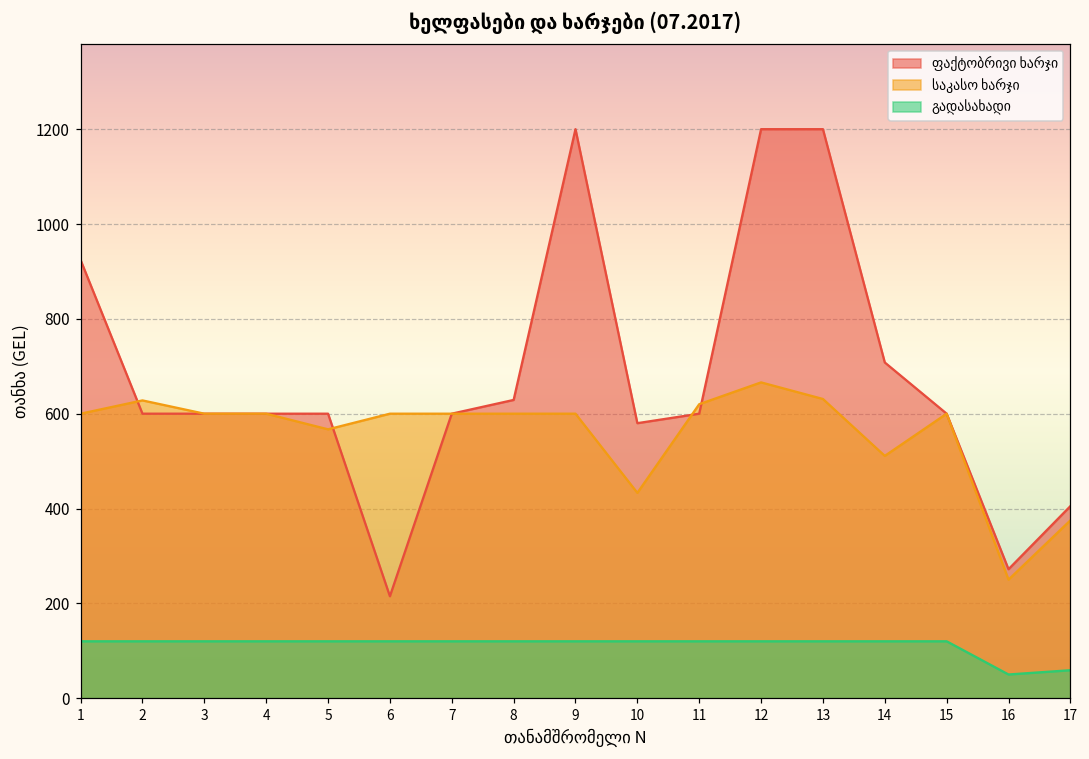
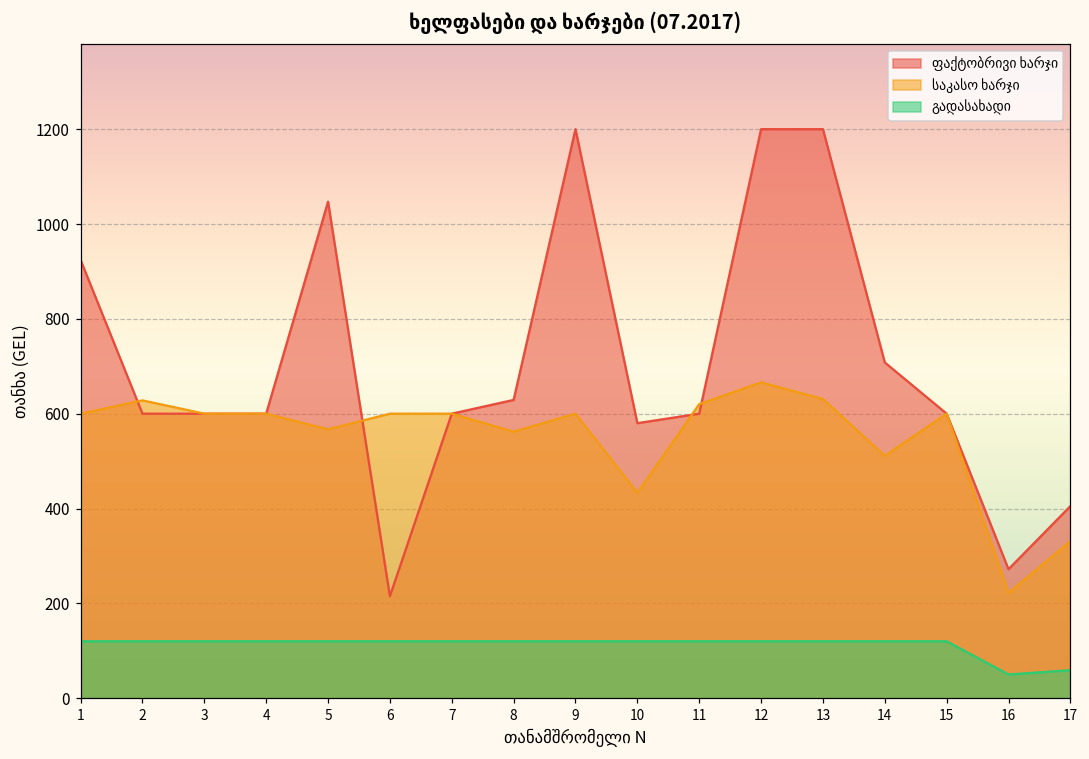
  {
    "ფაქტობრივი ხარჯი": {
      "1": 920,
      "2": 600,
-     "5": 600,
+     "5": 1050,
      "6": 220,
      "8": 630,
      "9": 1200,
      "10": 580,
      "11": 600,
      "12": 1200,
      "13": 1200,
      "14": 710,
      "16": 270,
      "17": 410
    },
    "საკასო ხარჯი": {
      "1": 600,
      "2": 630,
      "5": 570,
      "6": 600,
-     "8": 600,
+     "8": 560,
      "9": 600,
      "10": 430,
      "11": 620,
      "12": 670,
      "13": 630,
      "14": 510,
-     "16": 250,
-     "17": 380
+     "16": 220,
+     "17": 330
    },
    "გადასახადი": {
      "1": 120,
      "2": 120,
      "3": 120,
      "4": 120,
      "5": 120,
      "6": 120,
      "7": 120,
      "8": 120,
      "9": 120,
      "10": 120,
      "11": 120,
      "12": 120,
      "13": 120,
      "14": 120,
      "15": 120,
      "16": 50,
      "17": 60
    }
  }
